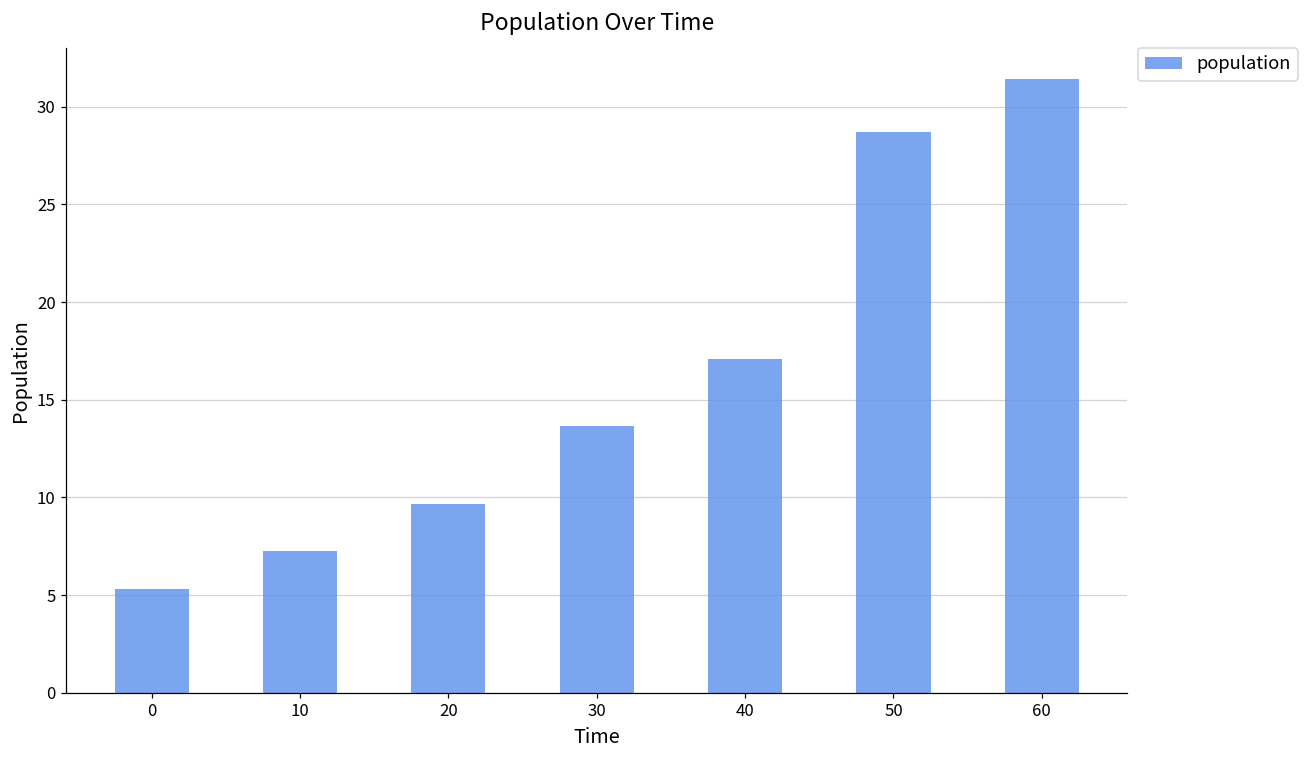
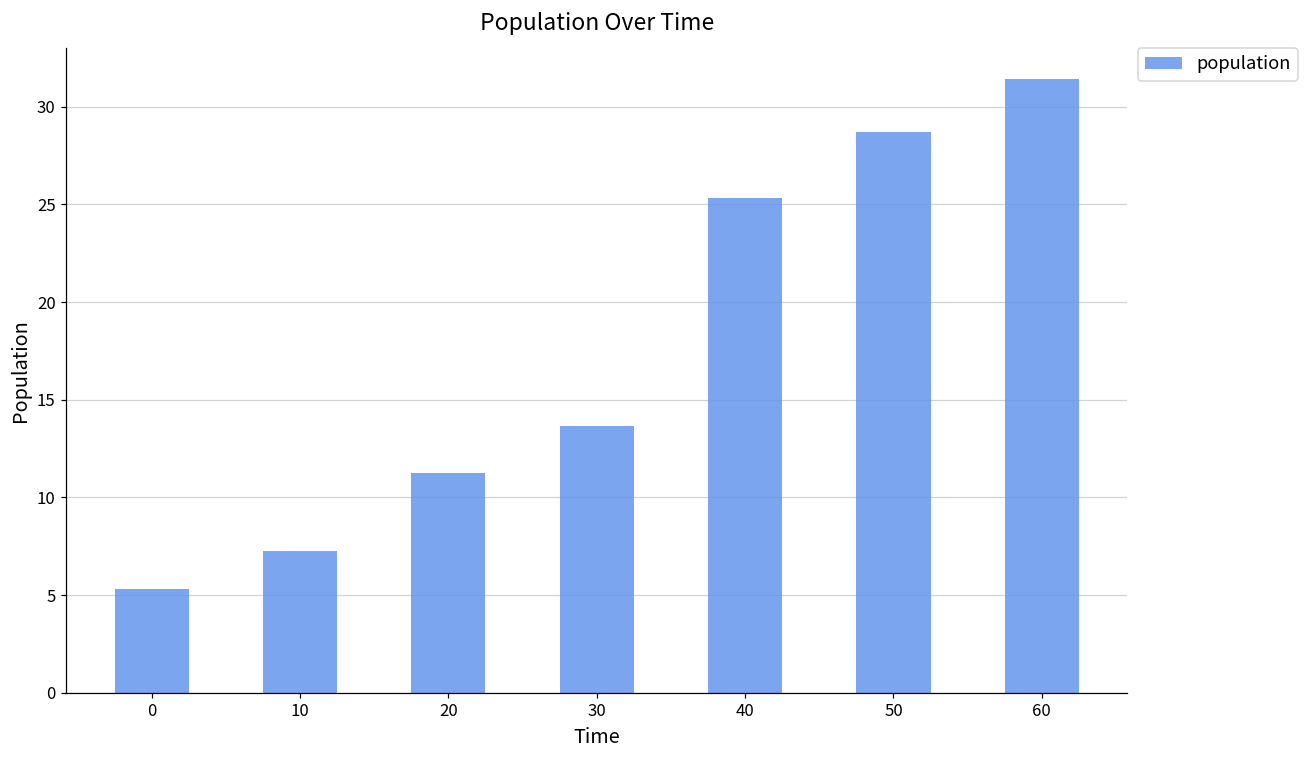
  {
    "0": 5.3,
    "10": 7.2,
-   "20": 9.6,
+   "20": 11.3,
    "30": 13.6,
-   "40": 17.1,
+   "40": 25.3,
    "50": 28.7,
    "60": 31.4
  }
